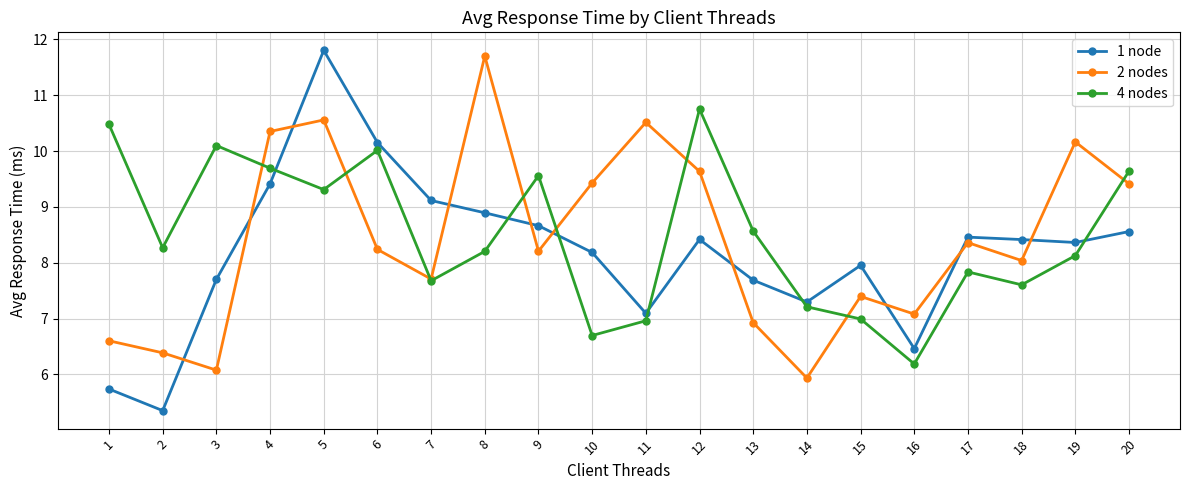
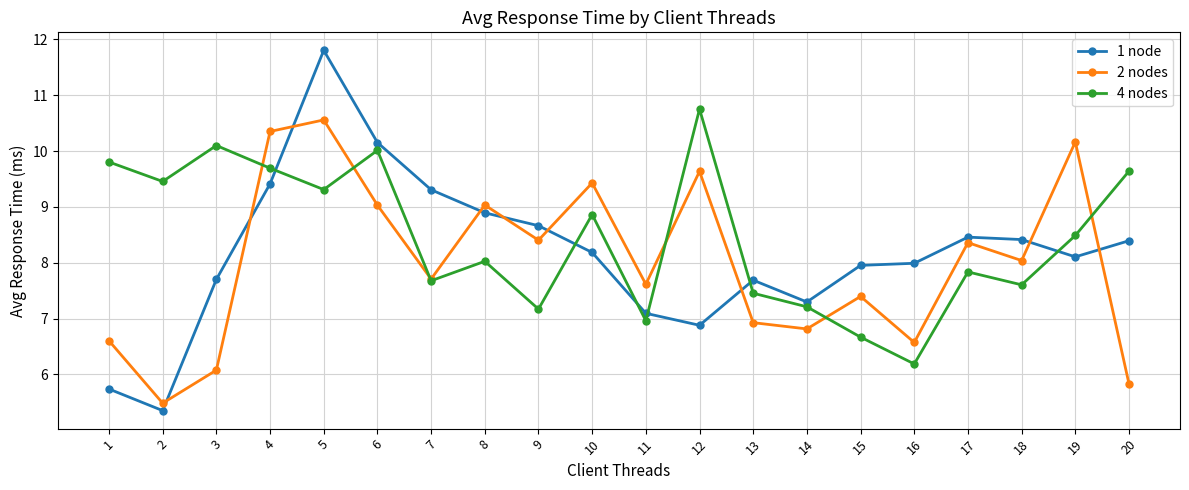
  {
    "1 node": {
      "1": 5.7,
      "2": 5.4,
      "3": 7.7,
      "4": 9.4,
      "5": 11.8,
      "6": 10.2,
-     "7": 9.1,
+     "7": 9.3,
      "8": 8.9,
      "9": 8.7,
      "10": 8.2,
      "11": 7.1,
-     "12": 8.4,
+     "12": 6.9,
      "13": 7.7,
      "14": 7.3,
      "15": 8.0,
-     "16": 6.5,
+     "16": 8.0,
      "17": 8.5,
      "18": 8.4,
-     "19": 8.4,
-     "20": 8.6
+     "19": 8.1,
+     "20": 8.4
    },
    "2 nodes": {
      "1": 6.6,
-     "2": 6.4,
+     "2": 5.5,
      "3": 6.1,
      "4": 10.4,
      "5": 10.6,
-     "6": 8.2,
-     "8": 11.7,
-     "9": 8.2,
+     "6": 9.0,
+     "8": 9.0,
+     "9": 8.4,
      "10": 9.4,
-     "11": 10.5,
+     "11": 7.6,
      "12": 9.6,
      "13": 6.9,
-     "14": 5.9,
+     "14": 6.8,
      "15": 7.4,
-     "16": 7.1,
+     "16": 6.6,
      "17": 8.4,
      "18": 8.0,
      "19": 10.2,
-     "20": 9.4
+     "20": 5.8
    },
    "4 nodes": {
-     "1": 10.5,
-     "2": 8.3,
+     "1": 9.8,
+     "2": 9.5,
      "3": 10.1,
      "4": 9.7,
      "5": 9.3,
      "6": 10.0,
-     "8": 8.2,
-     "9": 9.6,
-     "10": 6.7,
+     "8": 8.0,
+     "9": 7.2,
+     "10": 8.9,
      "11": 7.0,
      "12": 10.8,
-     "13": 8.6,
+     "13": 7.5,
      "14": 7.2,
-     "15": 7.0,
+     "15": 6.7,
      "16": 6.2,
      "17": 7.8,
      "18": 7.6,
-     "19": 8.1,
+     "19": 8.5,
      "20": 9.6
    }
  }
